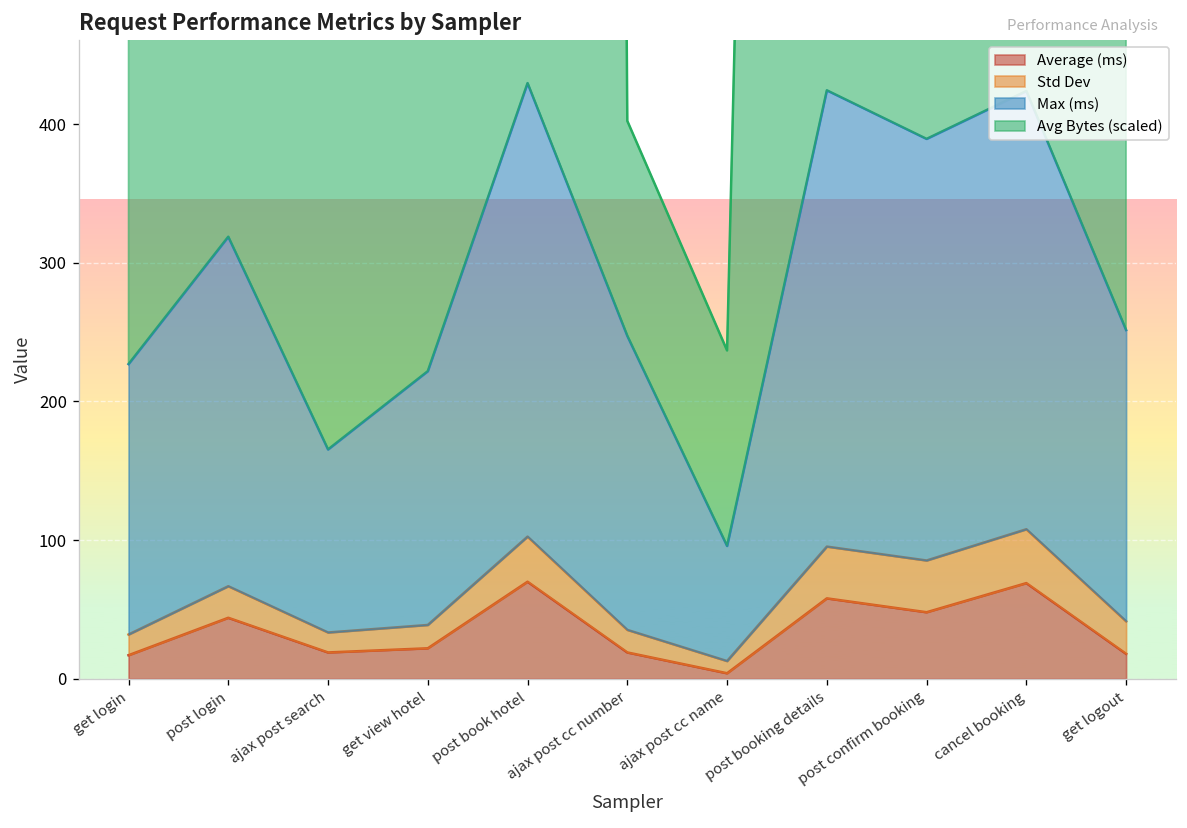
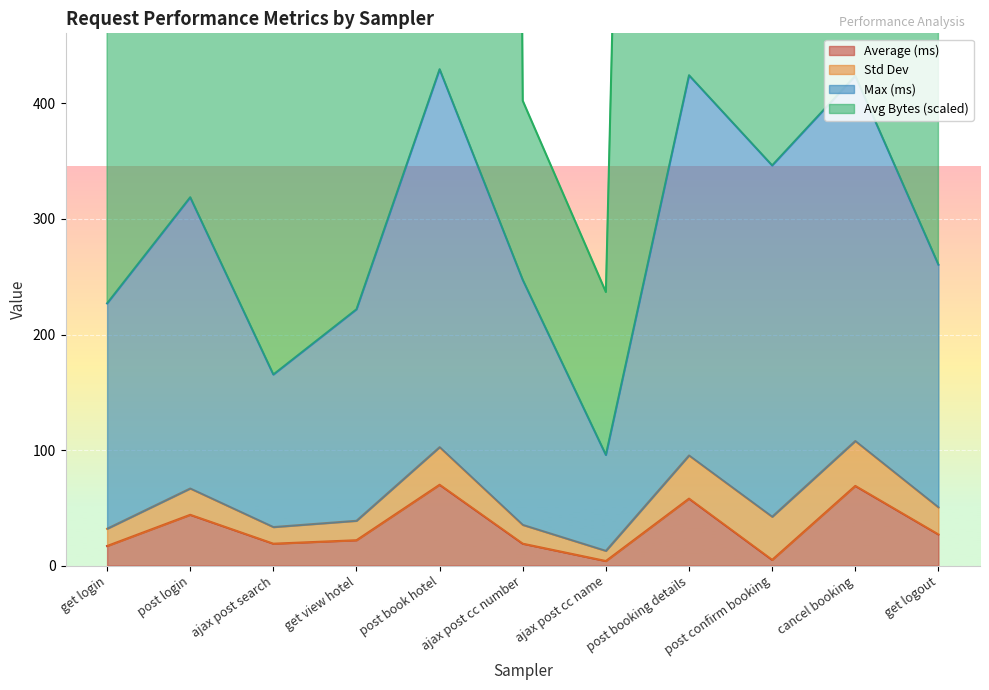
  {
    "Average (ms)": {
      "get login": 17,
      "post login": 44,
      "ajax post search": 19,
      "get view hotel": 22,
      "post book hotel": 70,
      "ajax post cc number": 19,
      "ajax post cc name": 4,
      "post booking details": 58,
-     "post confirm booking": 48,
+     "post confirm booking": 5,
      "cancel booking": 69,
-     "get logout": 18
+     "get logout": 27
    },
    "Std Dev": {
      "get login": 15,
      "post login": 23,
      "ajax post search": 14,
      "get view hotel": 17,
      "post book hotel": 33,
      "ajax post cc number": 16,
      "ajax post cc name": 9,
      "post booking details": 37,
      "post confirm booking": 37,
      "cancel booking": 39,
      "get logout": 23
    },
    "Max (ms)": {
      "get login": 195,
      "post login": 252,
      "ajax post search": 132,
      "get view hotel": 183,
      "post book hotel": 327,
      "ajax post cc number": 212,
      "ajax post cc name": 83,
      "post booking details": 329,
      "post confirm booking": 304,
      "get logout": 210
    },
    "Avg Bytes (scaled)": {
      "ajax post cc number": 155,
      "ajax post cc name": 141
    }
  }
